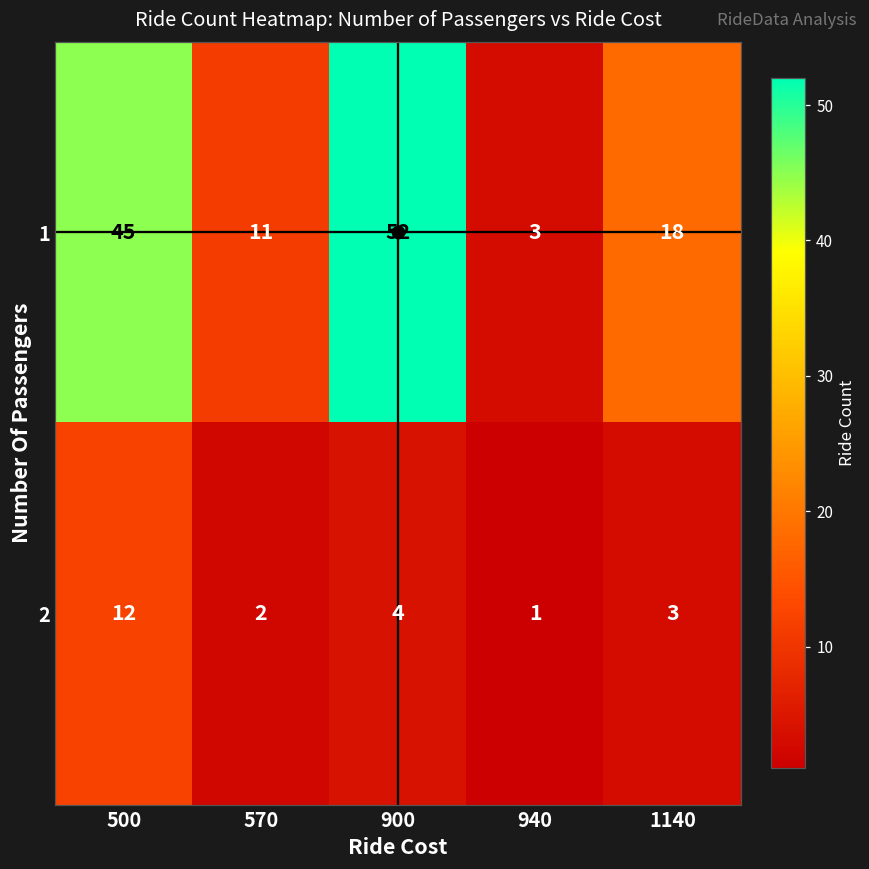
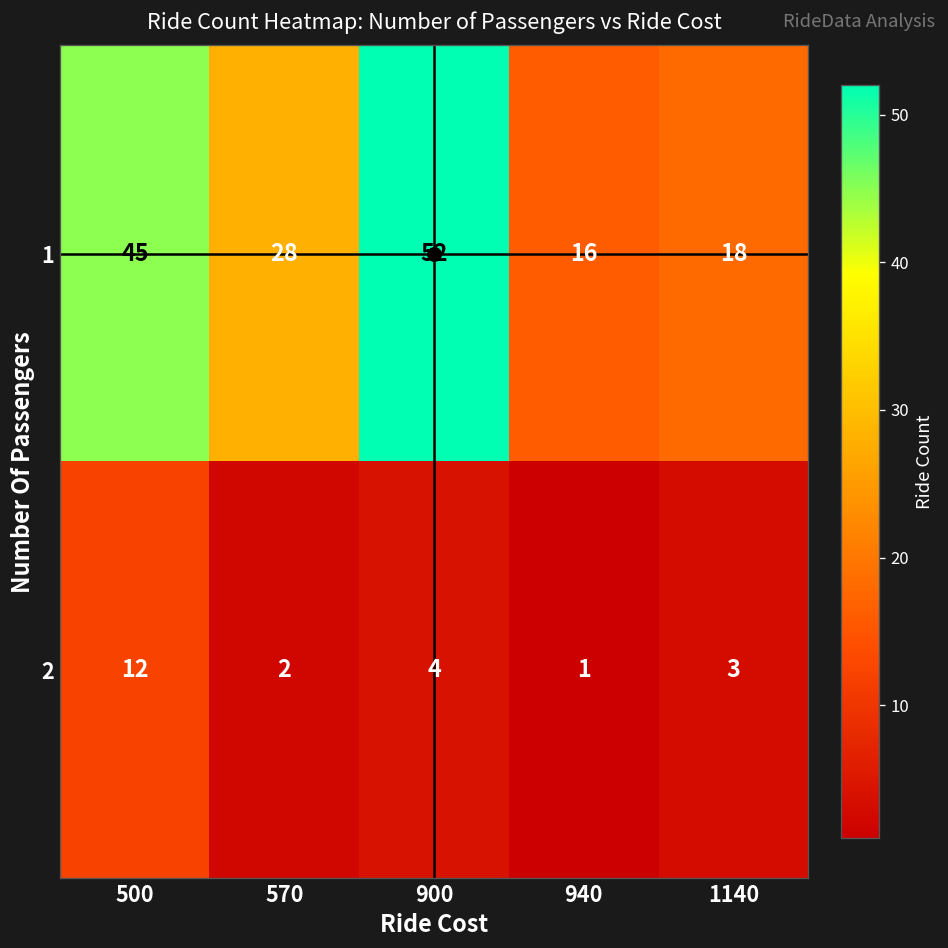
  {
    "1": {
      "500": 45,
-     "570": 11,
-     "940": 3,
+     "570": 28,
+     "940": 16,
      "1140": 18
    },
    "2": {
      "500": 12,
      "570": 2,
      "900": 4,
      "940": 1,
      "1140": 3
    }
  }
